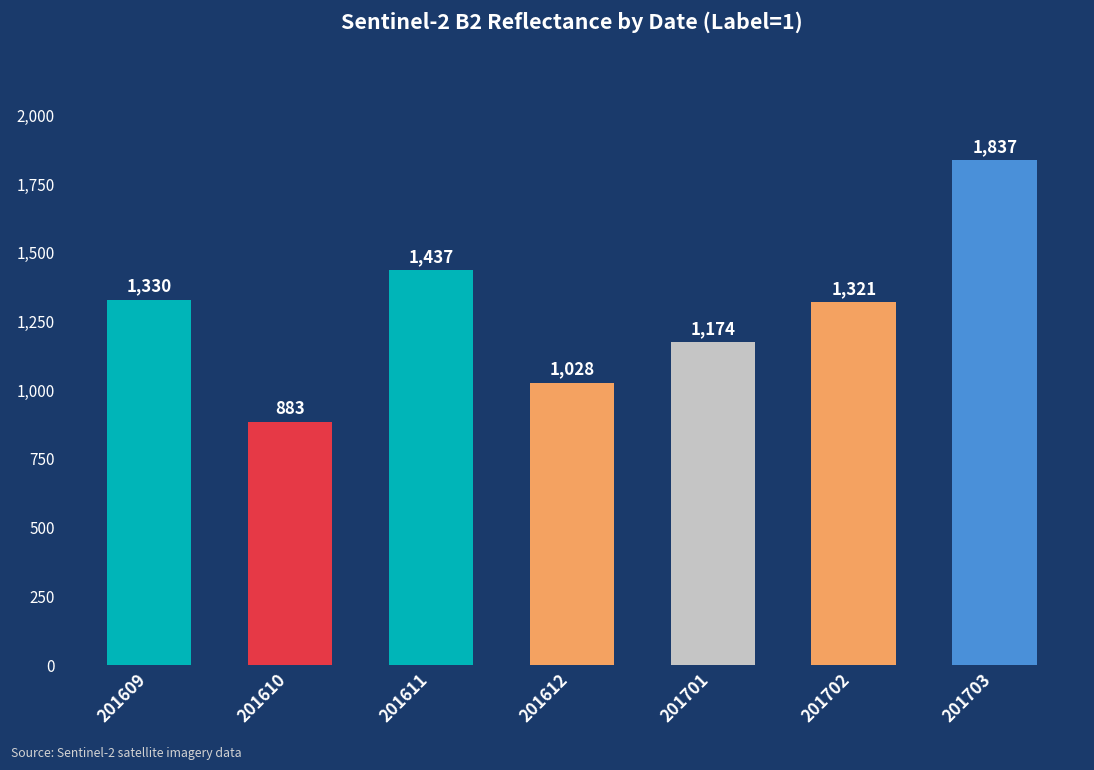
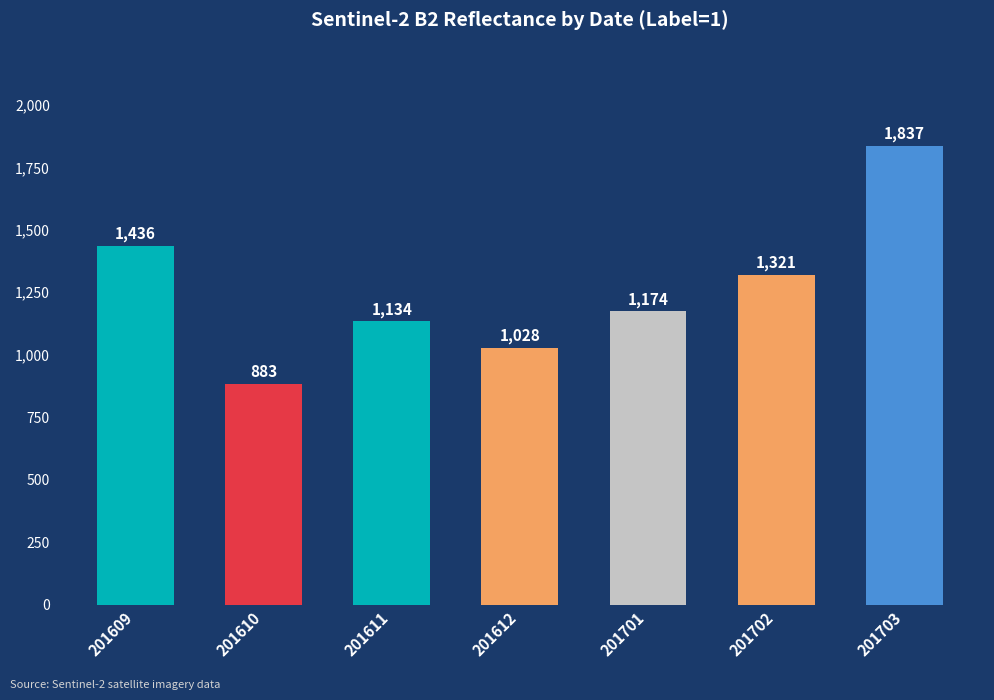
  {
-   "201609": "1,330",
+   "201609": "1,436",
    "201610": "883",
-   "201611": "1,437",
+   "201611": "1,134",
    "201612": "1,028",
    "201701": "1,174",
    "201702": "1,321",
    "201703": "1,837"
  }
